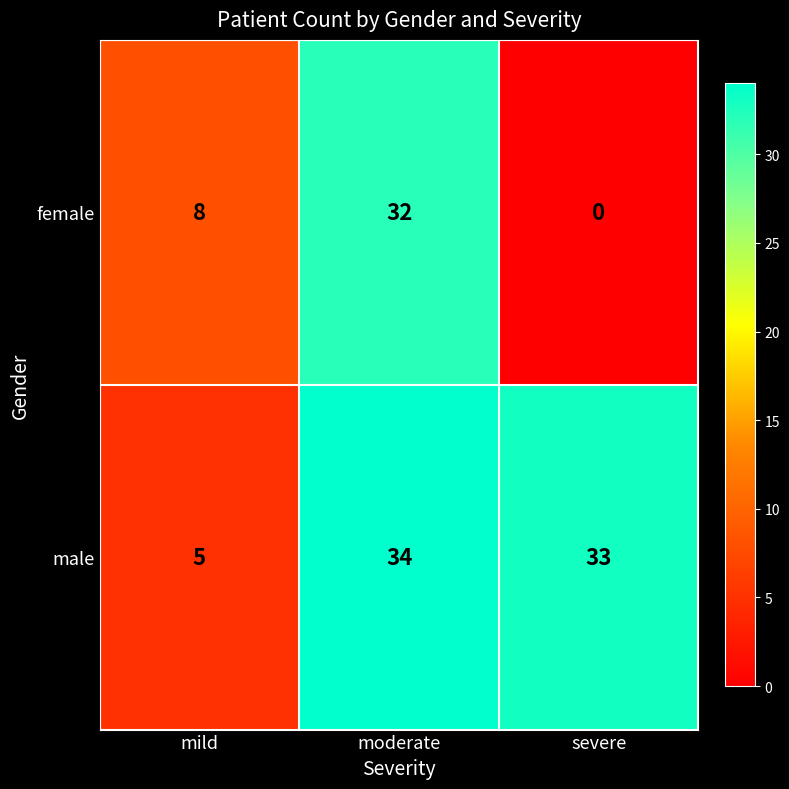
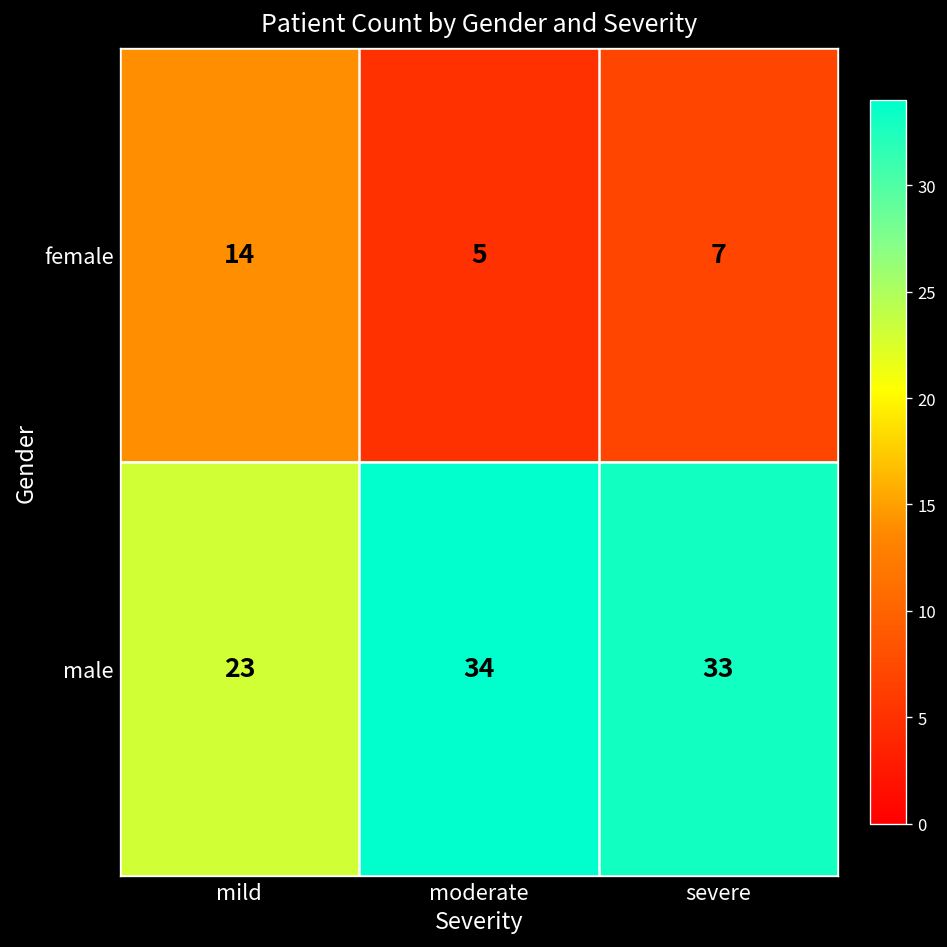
  {
    "female": {
-     "mild": 8,
-     "moderate": 32,
-     "severe": 0
+     "mild": 14,
+     "moderate": 5,
+     "severe": 7
    },
    "male": {
-     "mild": 5,
+     "mild": 23,
      "moderate": 34,
      "severe": 33
    }
  }
